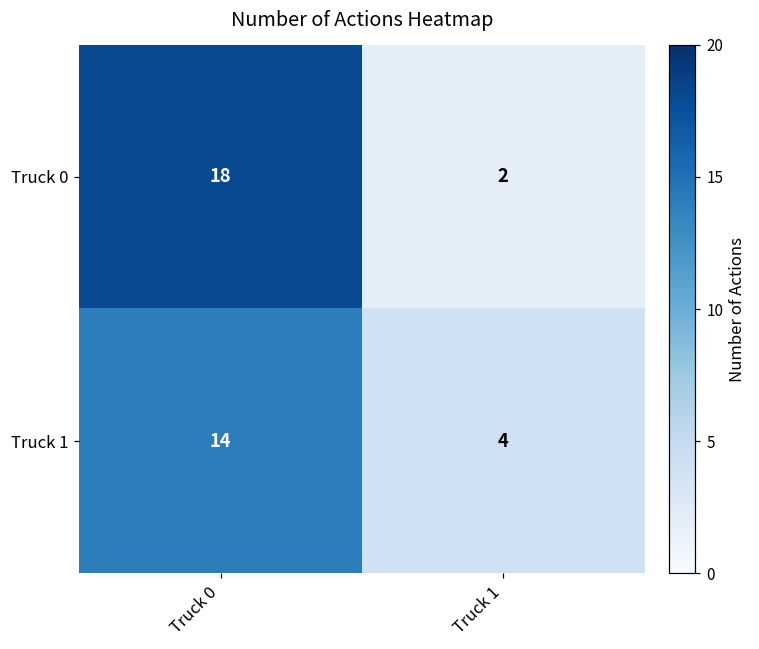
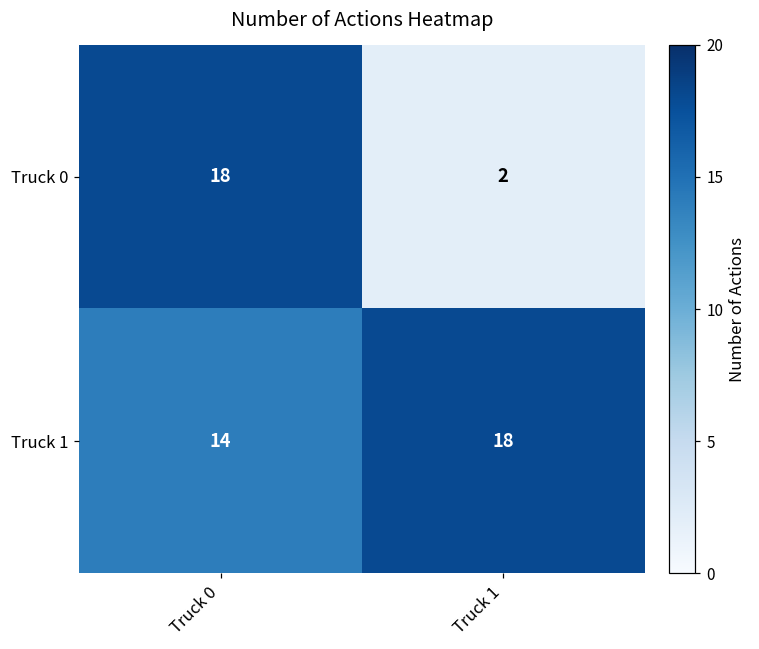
  {
    "Truck 0": {
      "Truck 0": 18,
      "Truck 1": 2
    },
    "Truck 1": {
      "Truck 0": 14,
-     "Truck 1": 4
+     "Truck 1": 18
    }
  }
